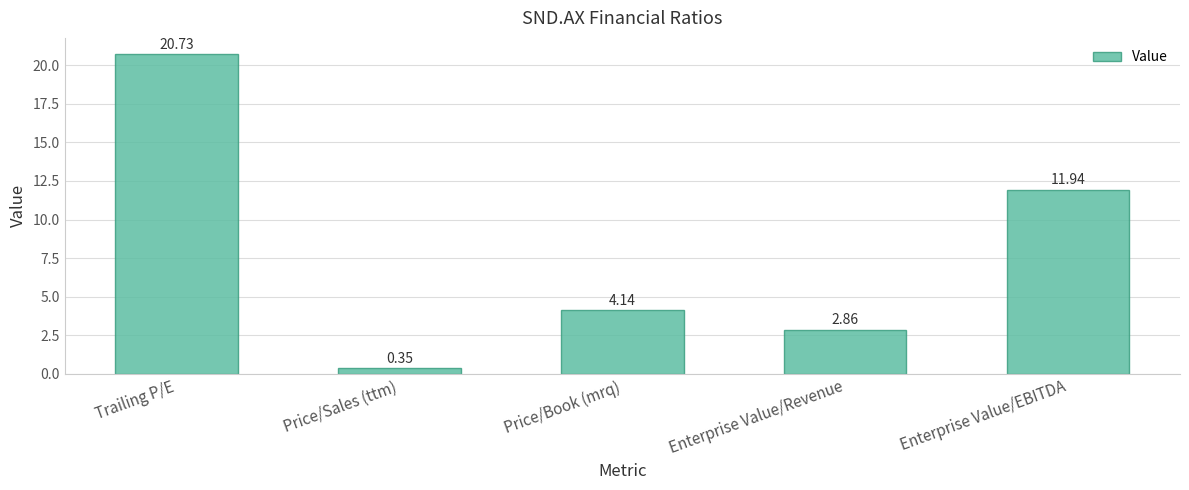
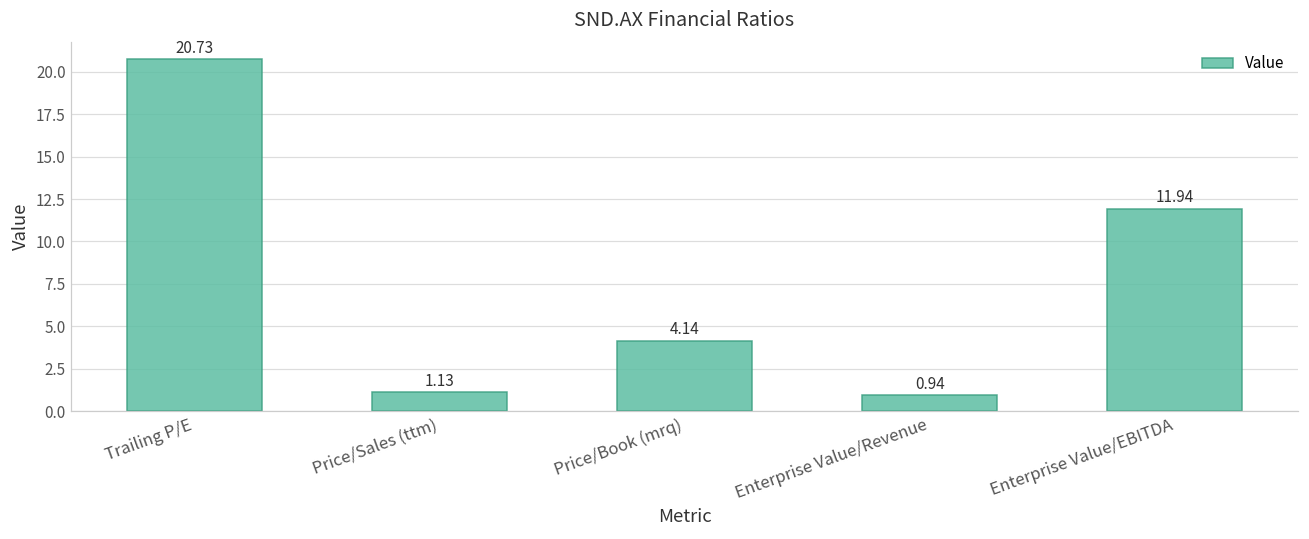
  {
    "Trailing P/E": 20.73,
-   "Price/Sales (ttm)": 0.35,
+   "Price/Sales (ttm)": 1.13,
    "Price/Book (mrq)": 4.14,
-   "Enterprise Value/Revenue": 2.86,
+   "Enterprise Value/Revenue": 0.94,
    "Enterprise Value/EBITDA": 11.94
  }
